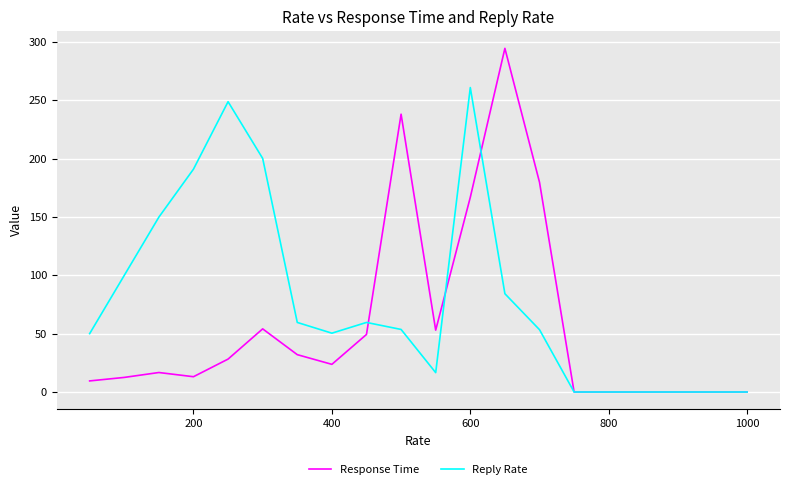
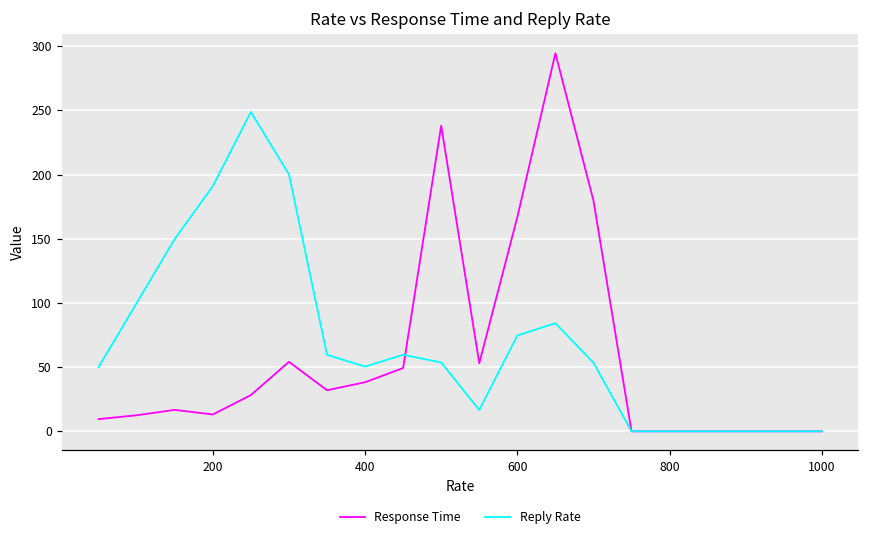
  {
    "Response Time": {
      "200": 13,
-     "400": 24,
+     "400": 38,
      "600": 167
    },
    "Reply Rate": {
      "200": 191,
      "400": 50,
-     "600": 261
+     "600": 75
    }
  }
